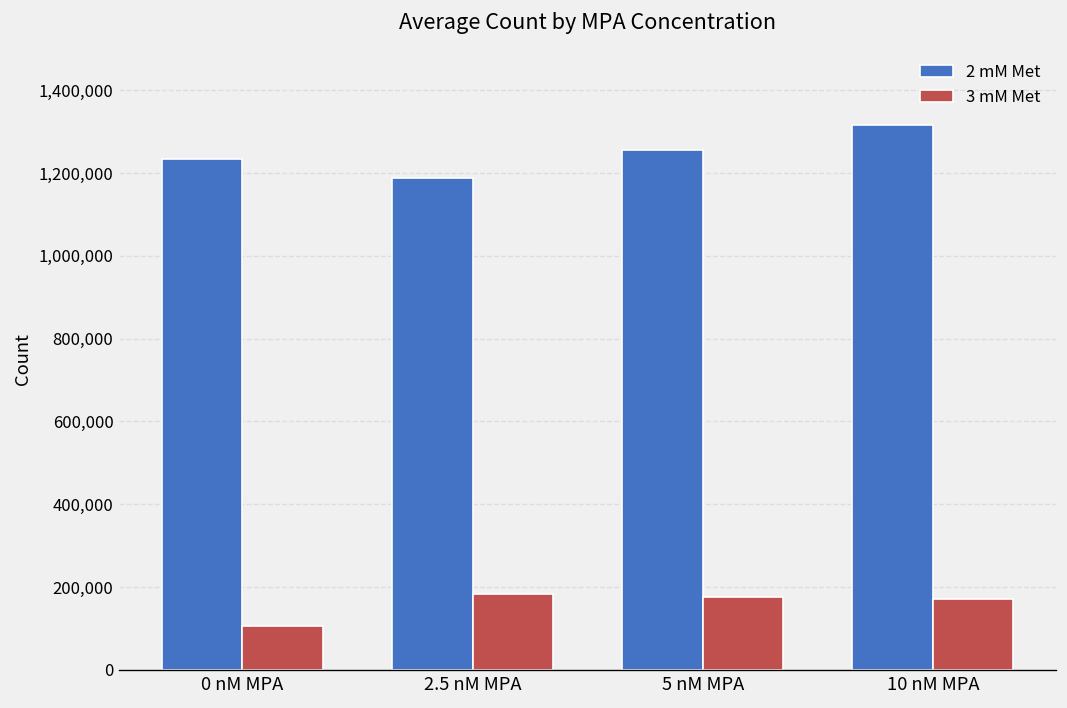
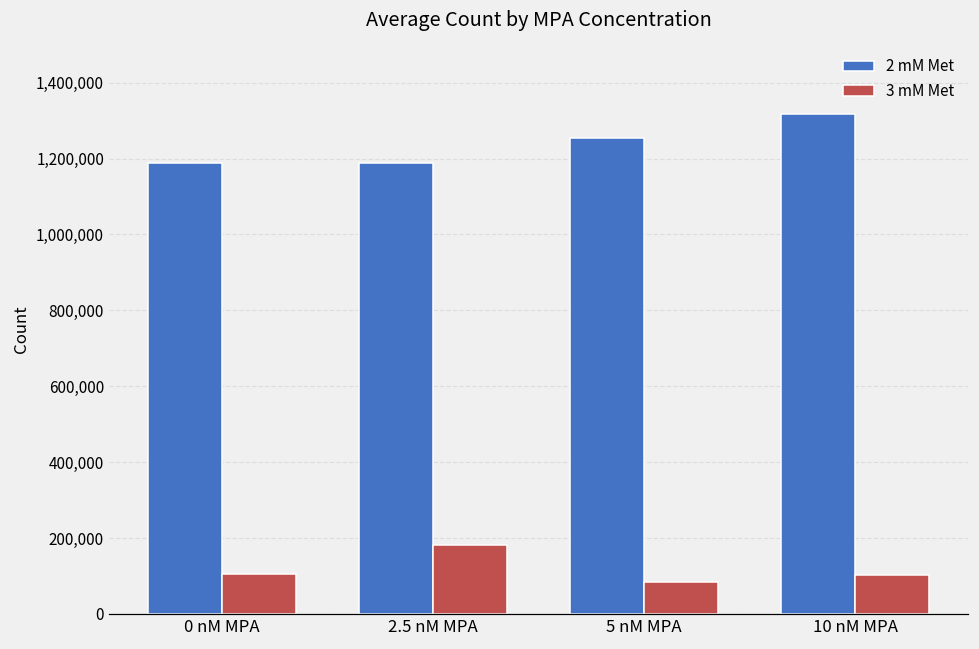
  {
    "2 mM Met": {
-     "0 nM MPA": "1,230,000",
+     "0 nM MPA": "1,190,000",
      "2.5 nM MPA": "1,190,000",
      "5 nM MPA": "1,260,000",
      "10 nM MPA": "1,320,000"
    },
    "3 mM Met": {
      "0 nM MPA": "110,000",
      "2.5 nM MPA": "180,000",
-     "5 nM MPA": "170,000",
-     "10 nM MPA": "170,000"
+     "5 nM MPA": "80,000",
+     "10 nM MPA": "100,000"
    }
  }
